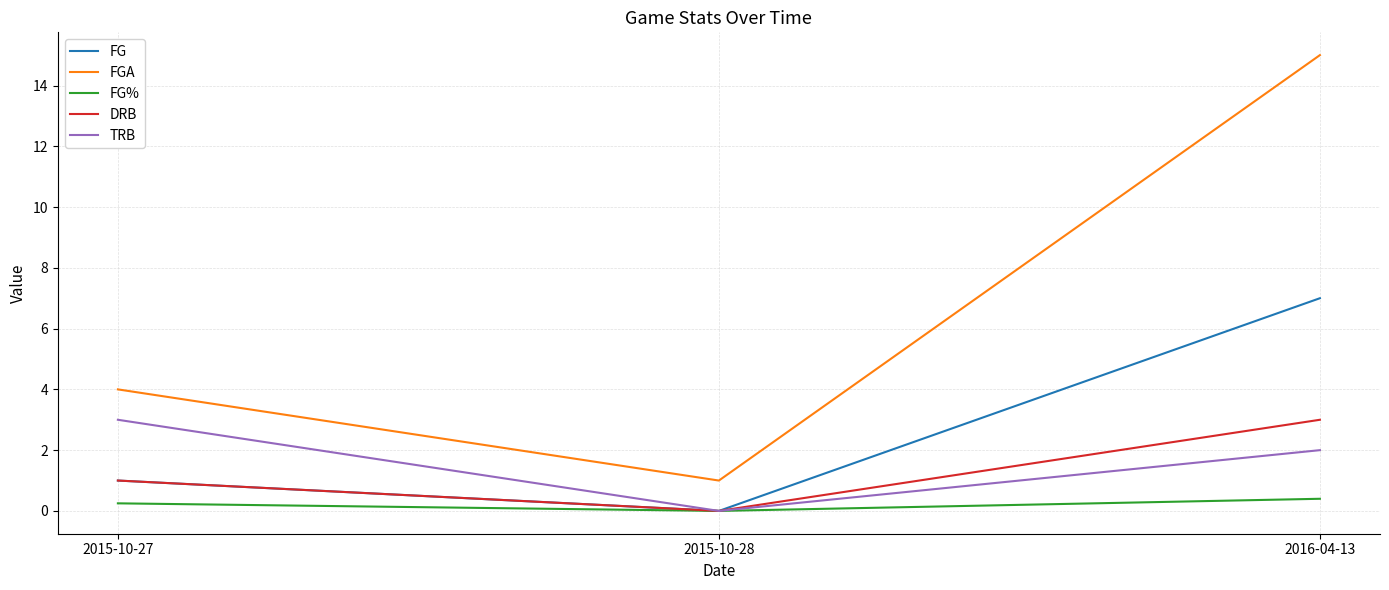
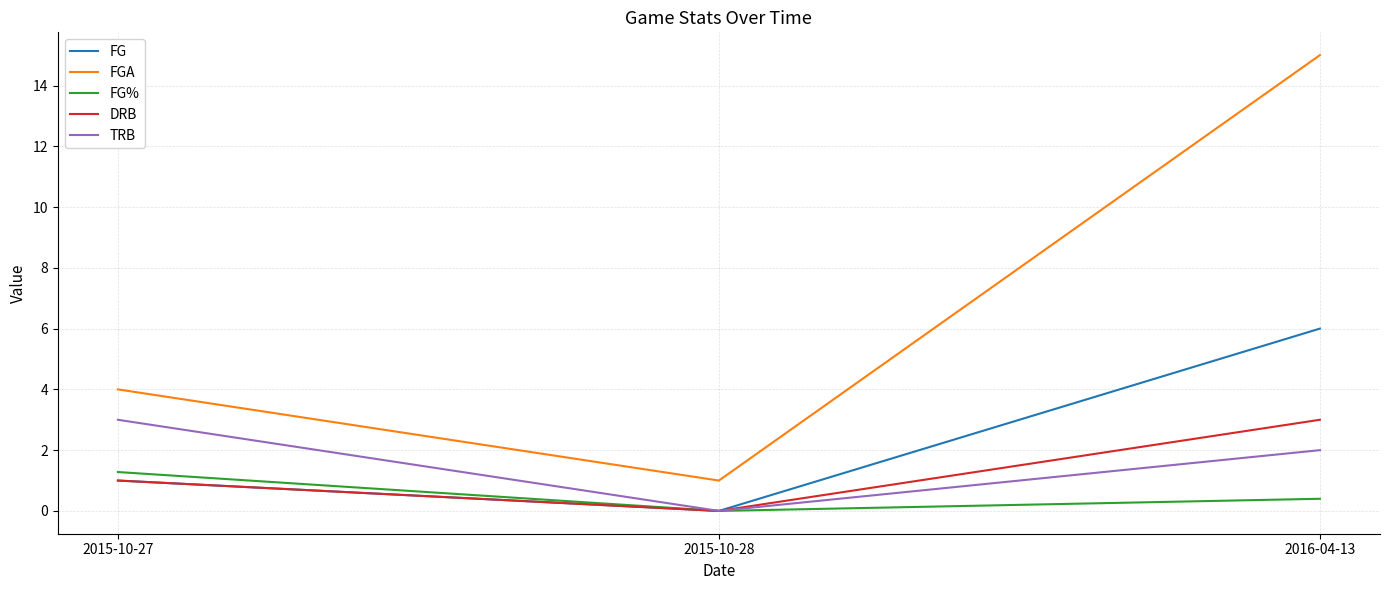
  {
    "FG": {
-     "2016-04-13": 7
+     "2016-04-13": 6
    },
    "FGA": {
      "2015-10-27": 4.0,
      "2015-10-28": 1.0,
      "2016-04-13": 15.0
    },
    "FG%": {
-     "2015-10-27": 0.3,
+     "2015-10-27": 1.3,
      "2016-04-13": 0.4
    },
    "DRB": {
      "2016-04-13": 3.0
    },
    "TRB": {
      "2015-10-27": 3.0,
      "2016-04-13": 2.0
    }
  }
